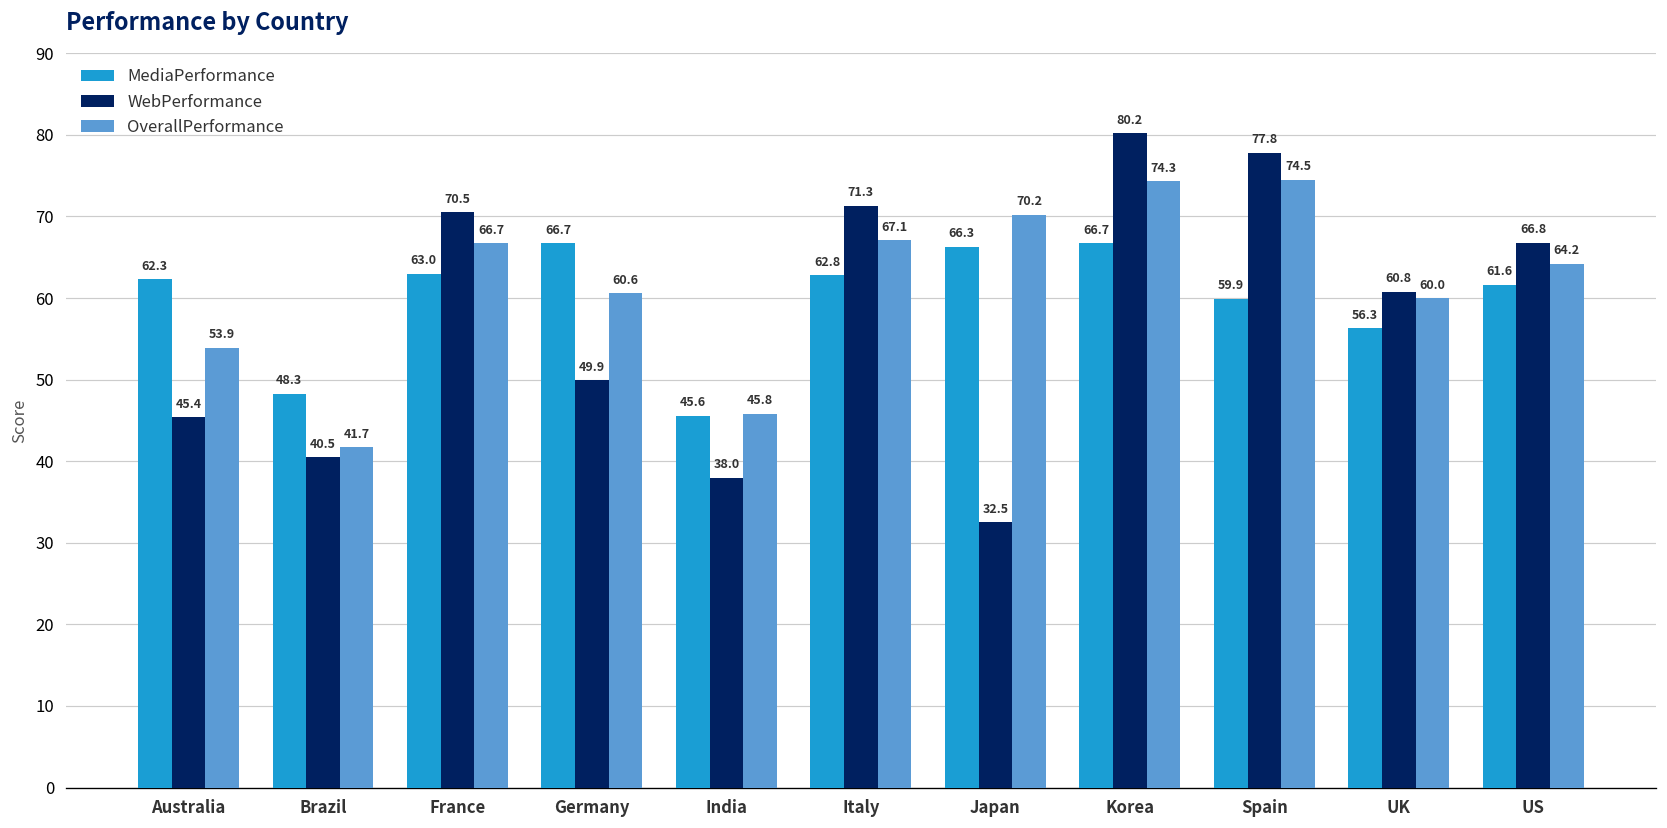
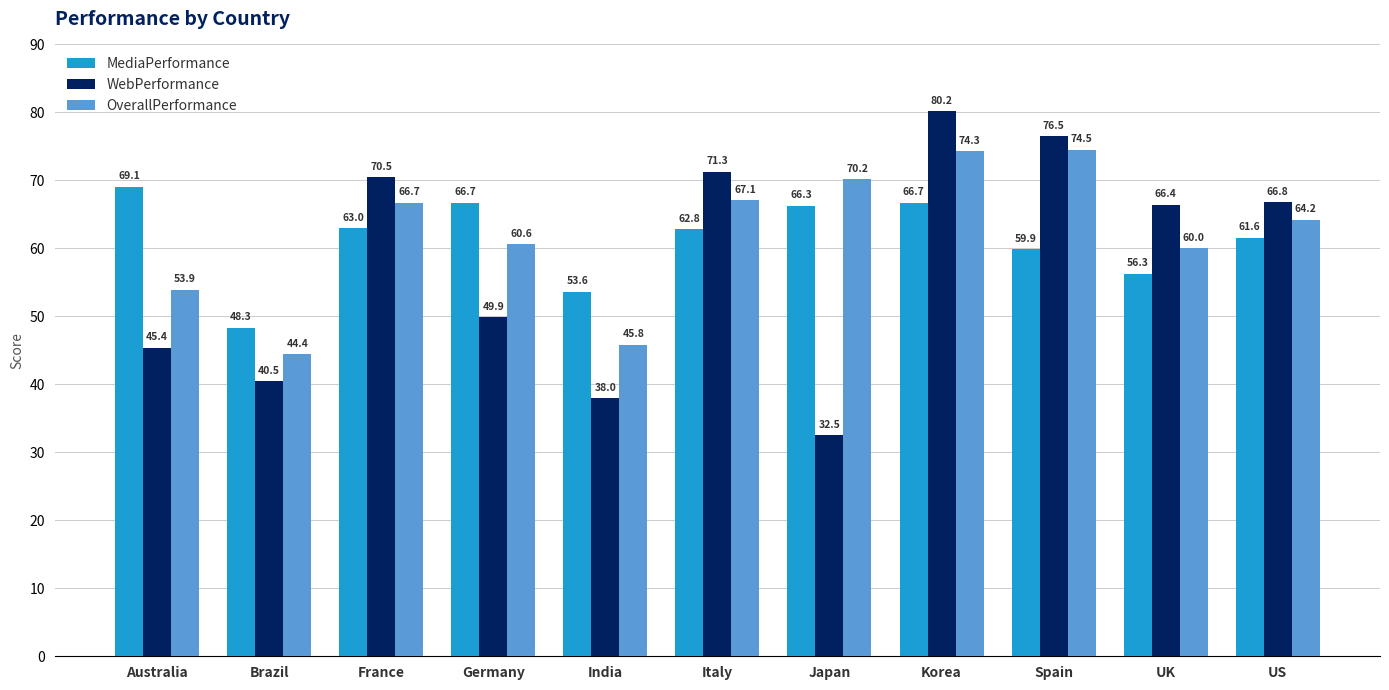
  {
    "MediaPerformance": {
-     "Australia": 62.3,
+     "Australia": 69.1,
      "Brazil": 48.3,
      "France": 63.0,
      "Germany": 66.7,
-     "India": 45.6,
+     "India": 53.6,
      "Italy": 62.8,
      "Japan": 66.3,
      "Korea": 66.7,
      "Spain": 59.9,
      "UK": 56.3,
      "US": 61.6
    },
    "WebPerformance": {
      "Australia": 45.4,
      "Brazil": 40.5,
      "France": 70.5,
      "Germany": 49.9,
      "India": 38.0,
      "Italy": 71.3,
      "Japan": 32.5,
      "Korea": 80.2,
-     "Spain": 77.8,
-     "UK": 60.8,
+     "Spain": 76.5,
+     "UK": 66.4,
      "US": 66.8
    },
    "OverallPerformance": {
      "Australia": 53.9,
-     "Brazil": 41.7,
+     "Brazil": 44.4,
      "France": 66.7,
      "Germany": 60.6,
      "India": 45.8,
      "Italy": 67.1,
      "Japan": 70.2,
      "Korea": 74.3,
      "Spain": 74.5,
      "UK": 60.0,
      "US": 64.2
    }
  }
